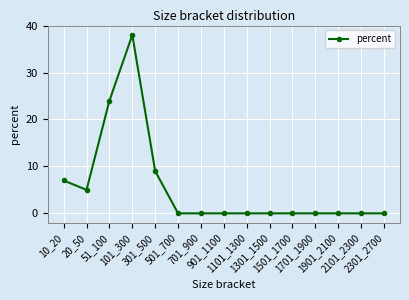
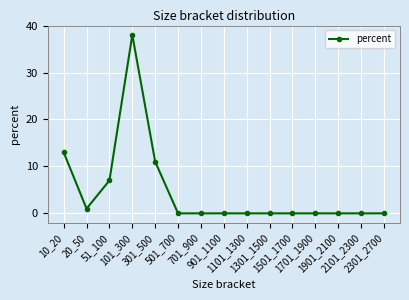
  {
-   "10_20": 7,
-   "20_50": 5,
-   "51_100": 24,
+   "10_20": 13,
+   "20_50": 1,
+   "51_100": 7,
    "101_300": 38,
-   "301_500": 9,
+   "301_500": 11,
    "501_700": 0,
    "701_900": 0,
    "901_1100": 0,
    "1101_1300": 0,
    "1301_1500": 0,
    "1501_1700": 0,
    "1701_1900": 0,
    "1901_2100": 0,
    "2101_2300": 0,
    "2301_2700": 0
  }
